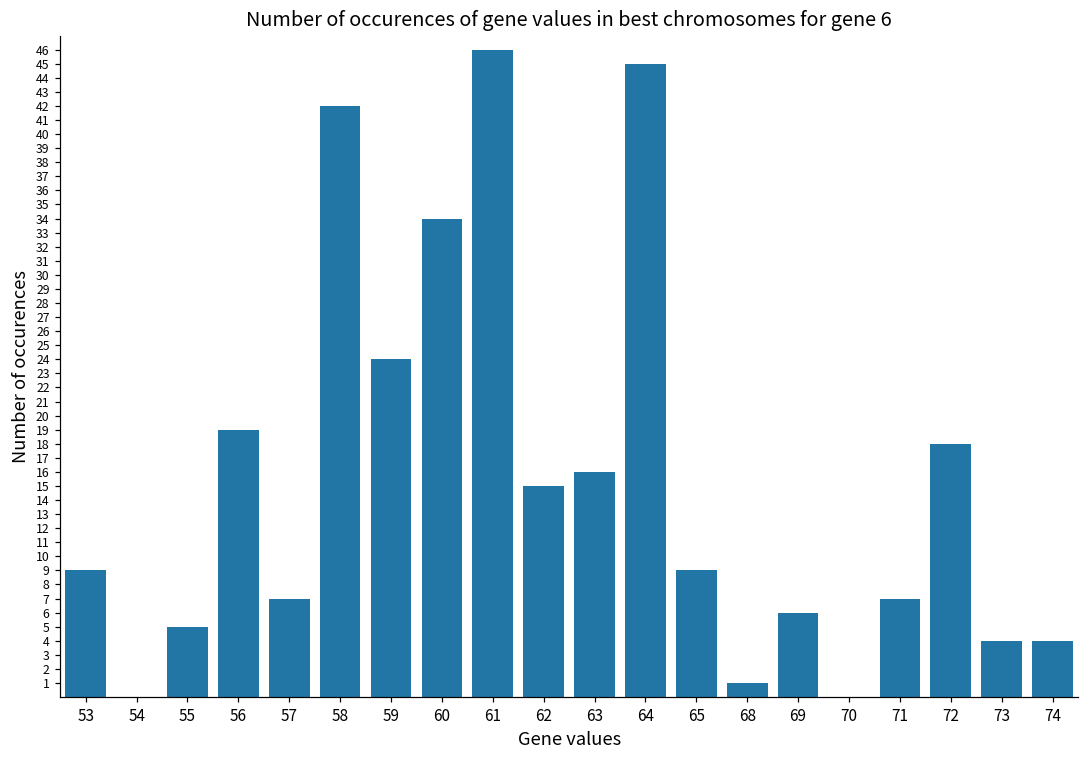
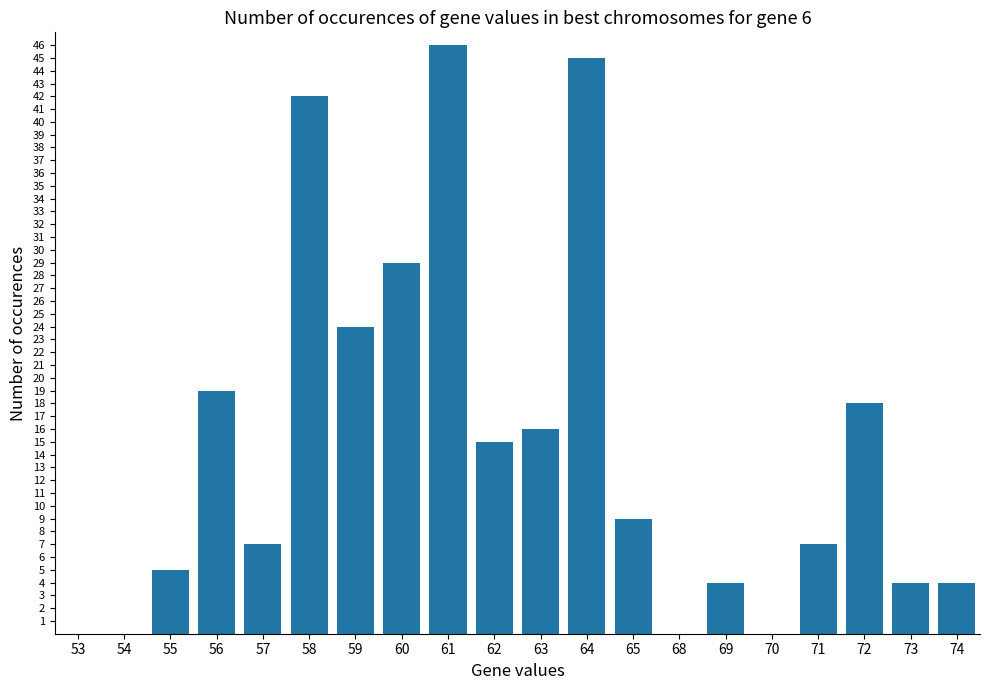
  {
-   "53": 9,
+   "53": 0,
    "54": 0,
    "55": 5,
    "56": 19,
    "57": 7,
    "58": 42,
    "59": 24,
-   "60": 34,
+   "60": 29,
    "61": 46,
    "62": 15,
    "63": 16,
    "64": 45,
    "65": 9,
-   "68": 1,
-   "69": 6,
+   "68": 0,
+   "69": 4,
    "70": 0,
    "71": 7,
    "72": 18,
    "73": 4,
    "74": 4
  }
